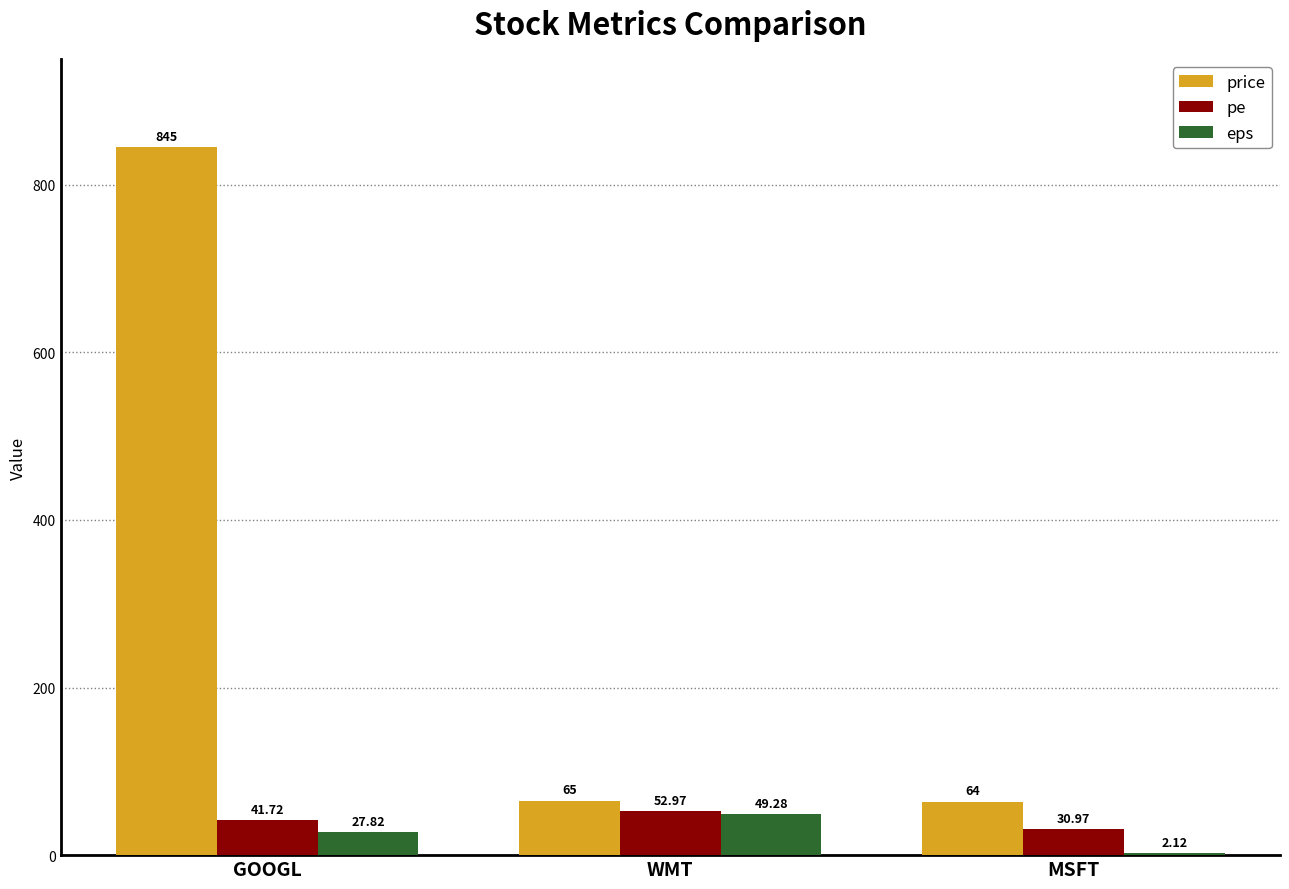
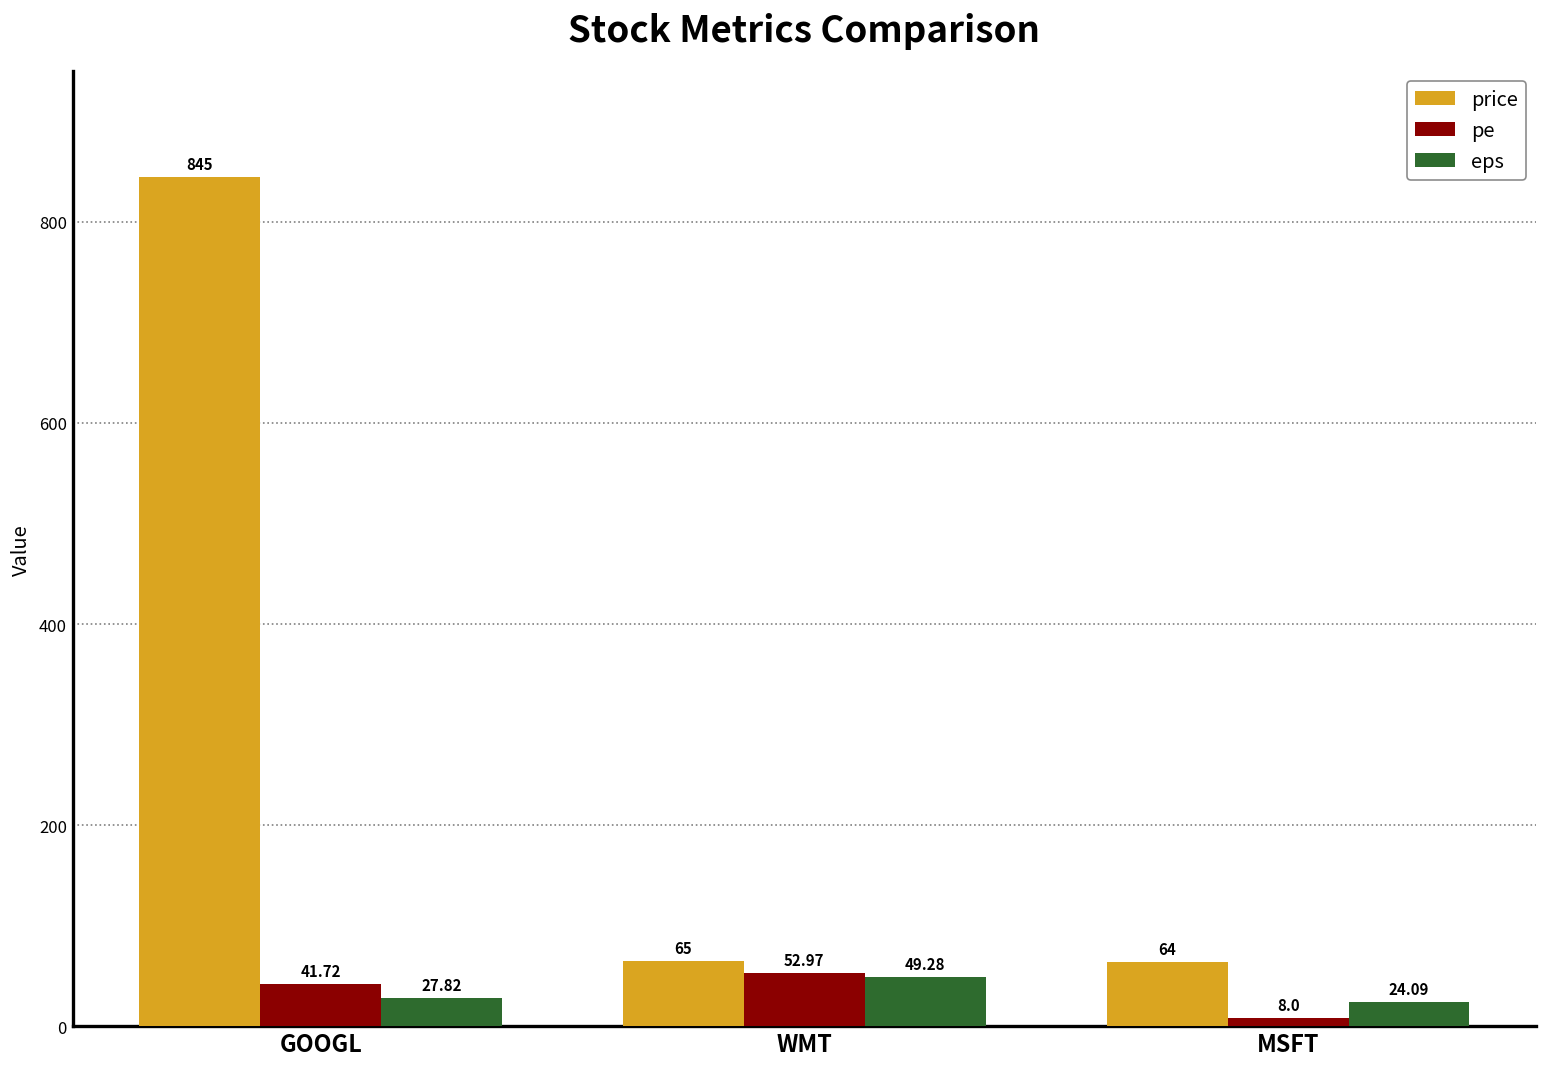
  {
    "price": {
      "GOOGL": 845,
      "WMT": 65,
      "MSFT": 64
    },
    "pe": {
      "GOOGL": 41.72,
      "WMT": 52.97,
-     "MSFT": 30.97
+     "MSFT": 8.0
    },
    "eps": {
      "GOOGL": 27.82,
      "WMT": 49.28,
-     "MSFT": 2.12
+     "MSFT": 24.09
    }
  }
